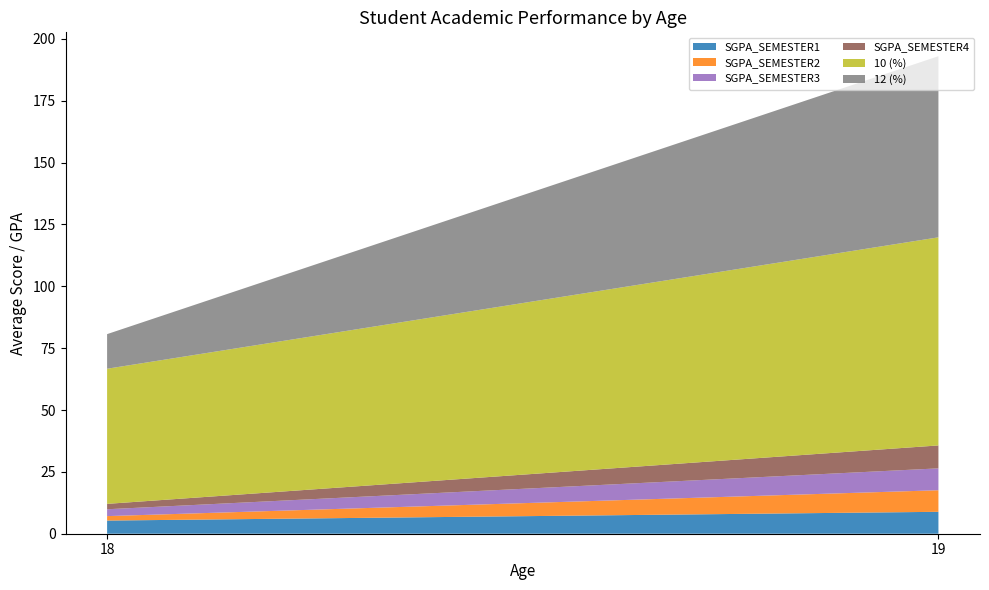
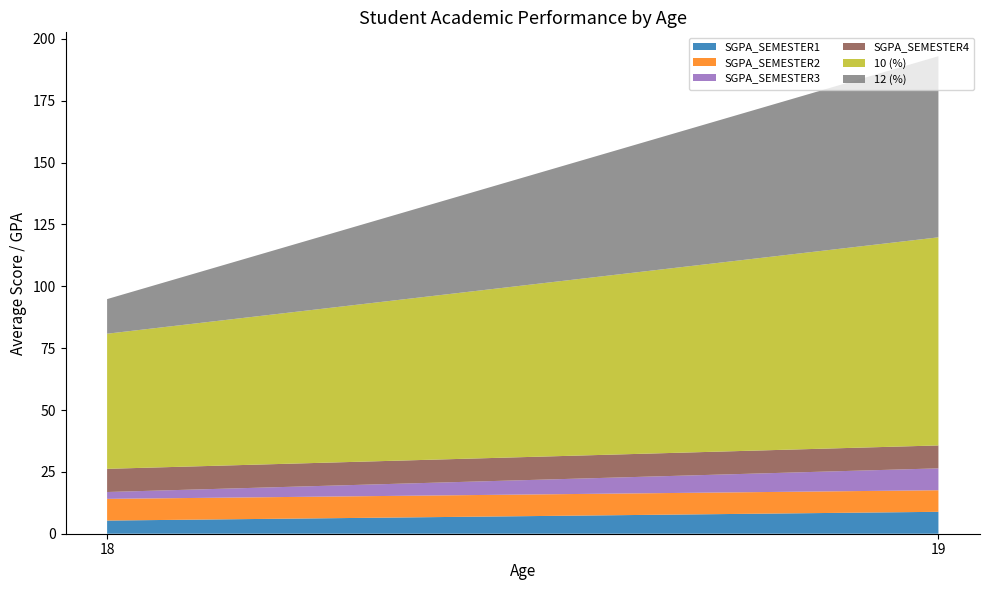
  {
    "SGPA_SEMESTER1": {
      "18": 5,
      "19": 9
    },
    "SGPA_SEMESTER2": {
-     "18": 2,
+     "18": 9,
      "19": 9
    },
    "SGPA_SEMESTER3": {
      "18": 3,
      "19": 9
    },
    "SGPA_SEMESTER4": {
-     "18": 2,
+     "18": 9,
      "19": 9
    },
    "10 (%)": {
      "18": 55,
      "19": 84
    },
    "12 (%)": {
      "18": 14
    }
  }
